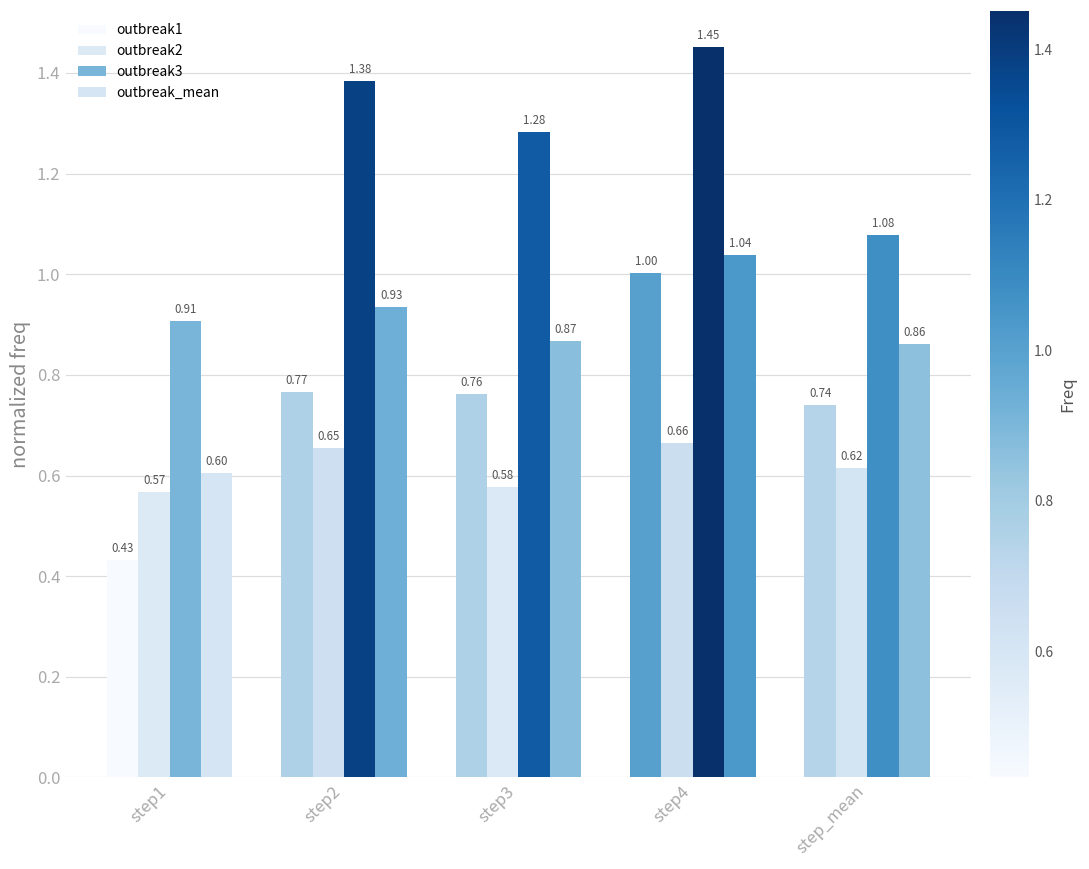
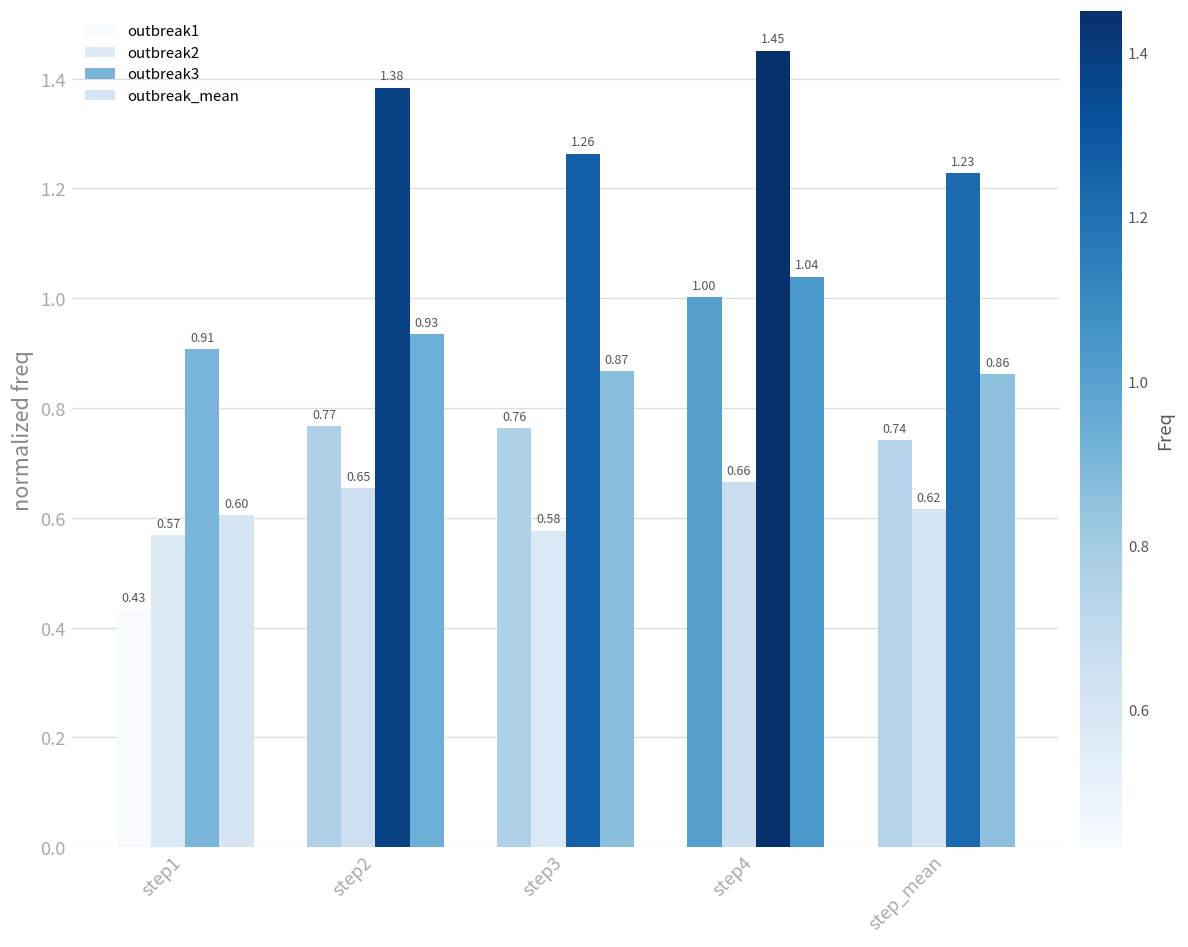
  {
    "outbreak3": {
      "step1": 0.91,
      "step2": 1.38,
-     "step3": 1.28,
+     "step3": 1.26,
      "step4": 1.45,
-     "step_mean": 1.08
+     "step_mean": 1.23
    }
  }
